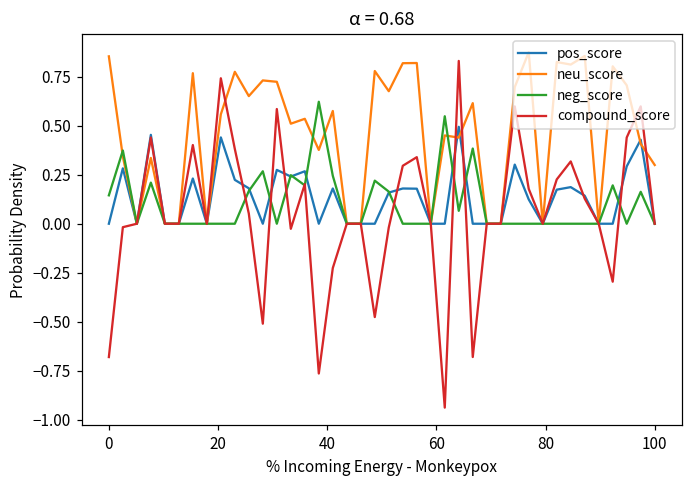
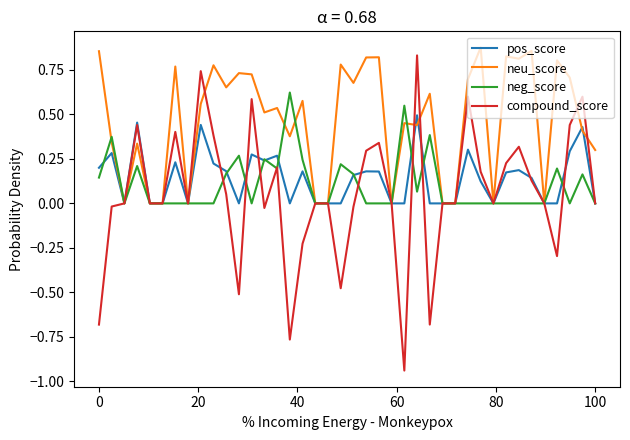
  {
    "pos_score": {
-     "0": 0.0
+     "0": 0.2
    },
    "neu_score": {
      "0": 0.86,
      "100": 0.3
    },
    "neg_score": {
      "0": 0.15
    },
    "compound_score": {
      "0": -0.68
    }
  }
